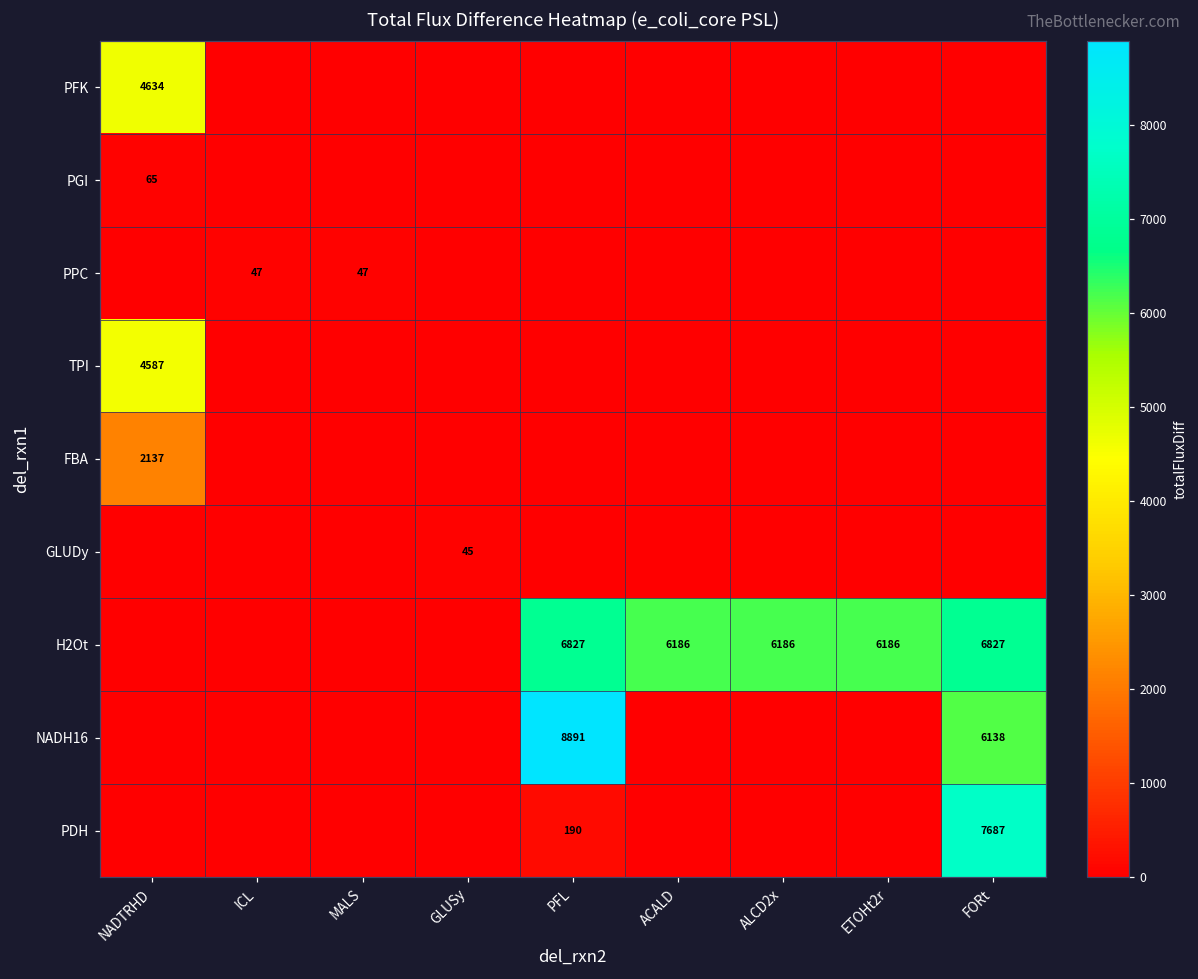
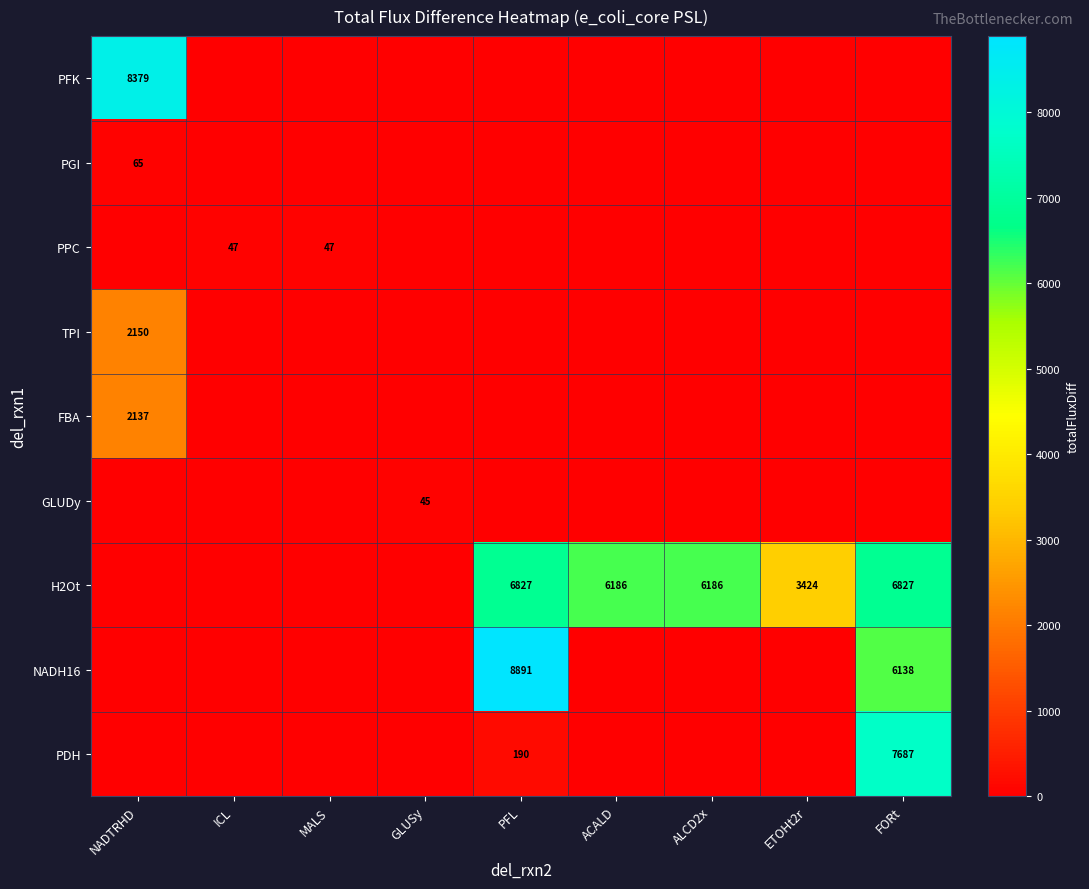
  {
    "PFK": {
-     "NADTRHD": 4634
+     "NADTRHD": 8379
    },
    "PGI": {
      "NADTRHD": 65
    },
    "PPC": {
      "ICL": 47,
      "MALS": 47
    },
    "TPI": {
-     "NADTRHD": 4587
+     "NADTRHD": 2150
    },
    "FBA": {
      "NADTRHD": 2137
    },
    "GLUDy": {
      "GLUSy": 45
    },
    "H2Ot": {
      "PFL": 6827,
      "ACALD": 6186,
      "ALCD2x": 6186,
-     "ETOHt2r": 6186,
+     "ETOHt2r": 3424,
      "FORt": 6827
    },
    "NADH16": {
      "PFL": 8891,
      "FORt": 6138
    },
    "PDH": {
      "PFL": 190,
      "FORt": 7687
    }
  }
